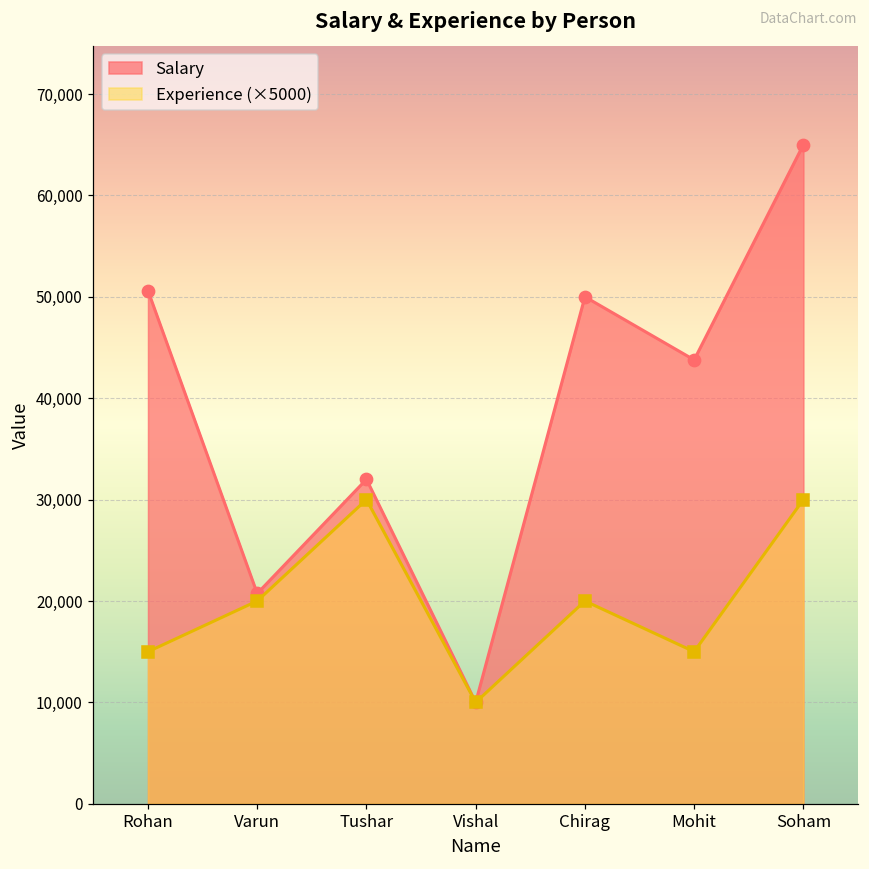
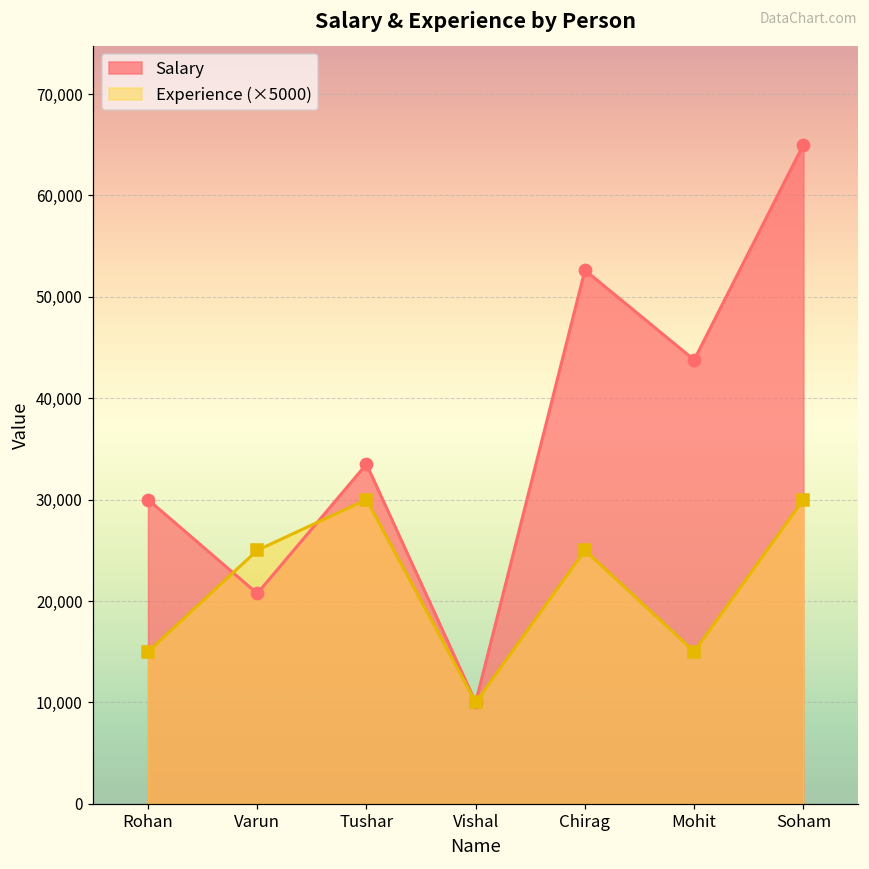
  {
    "Salary": {
-     "Rohan": "51,000",
+     "Rohan": "30,000",
      "Varun": "21,000",
-     "Tushar": "32,000",
-     "Chirag": "50,000",
+     "Tushar": "33,000",
+     "Chirag": "53,000",
      "Mohit": "44,000",
      "Soham": "65,000"
    },
    "Experience (×5000)": {
      "Rohan": "15,000",
-     "Varun": "20,000",
+     "Varun": "25,000",
      "Tushar": "30,000",
-     "Chirag": "20,000",
+     "Chirag": "25,000",
      "Mohit": "15,000",
      "Soham": "30,000"
    }
  }
